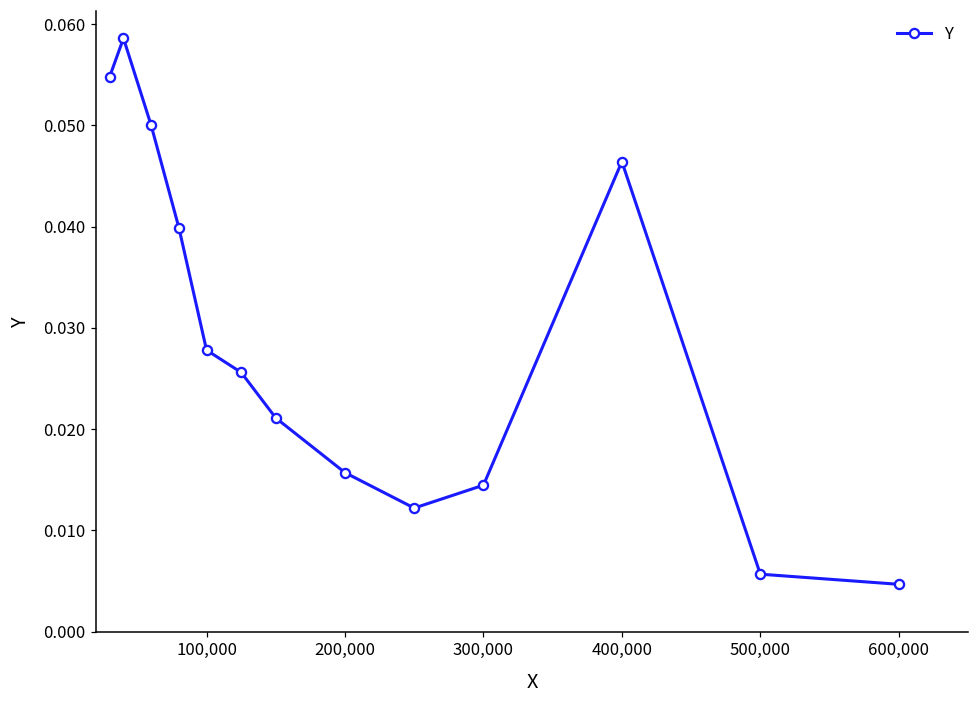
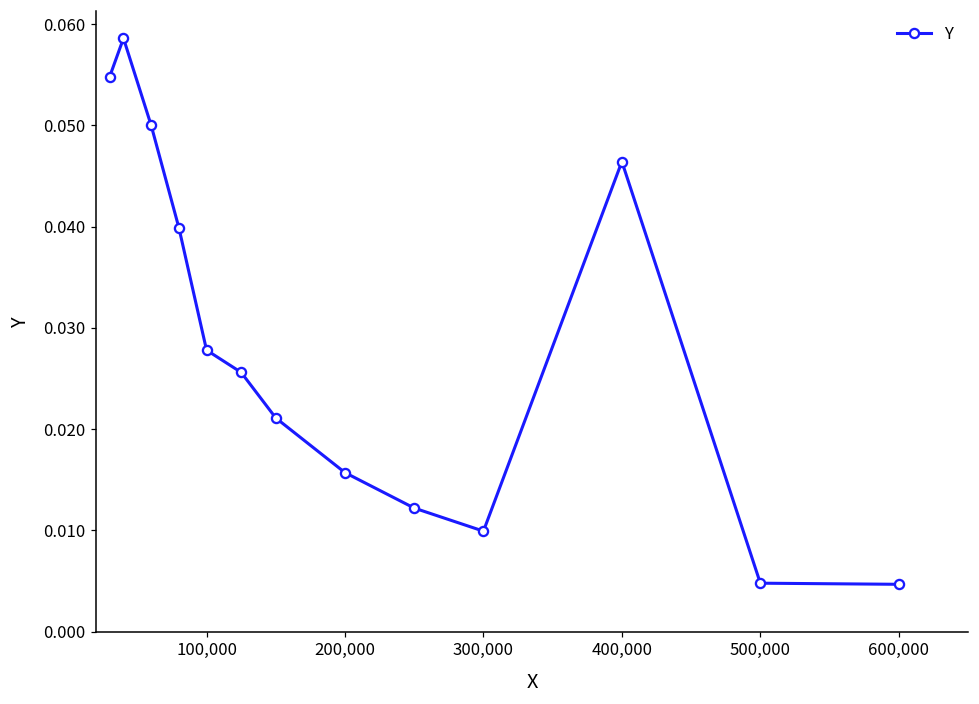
  {
    "100,000": 0.028,
    "200,000": 0.016,
-   "300,000": 0.014,
+   "300,000": 0.010,
    "400,000": 0.046,
-   "500,000": 0.006,
+   "500,000": 0.005,
    "600,000": 0.005
  }
